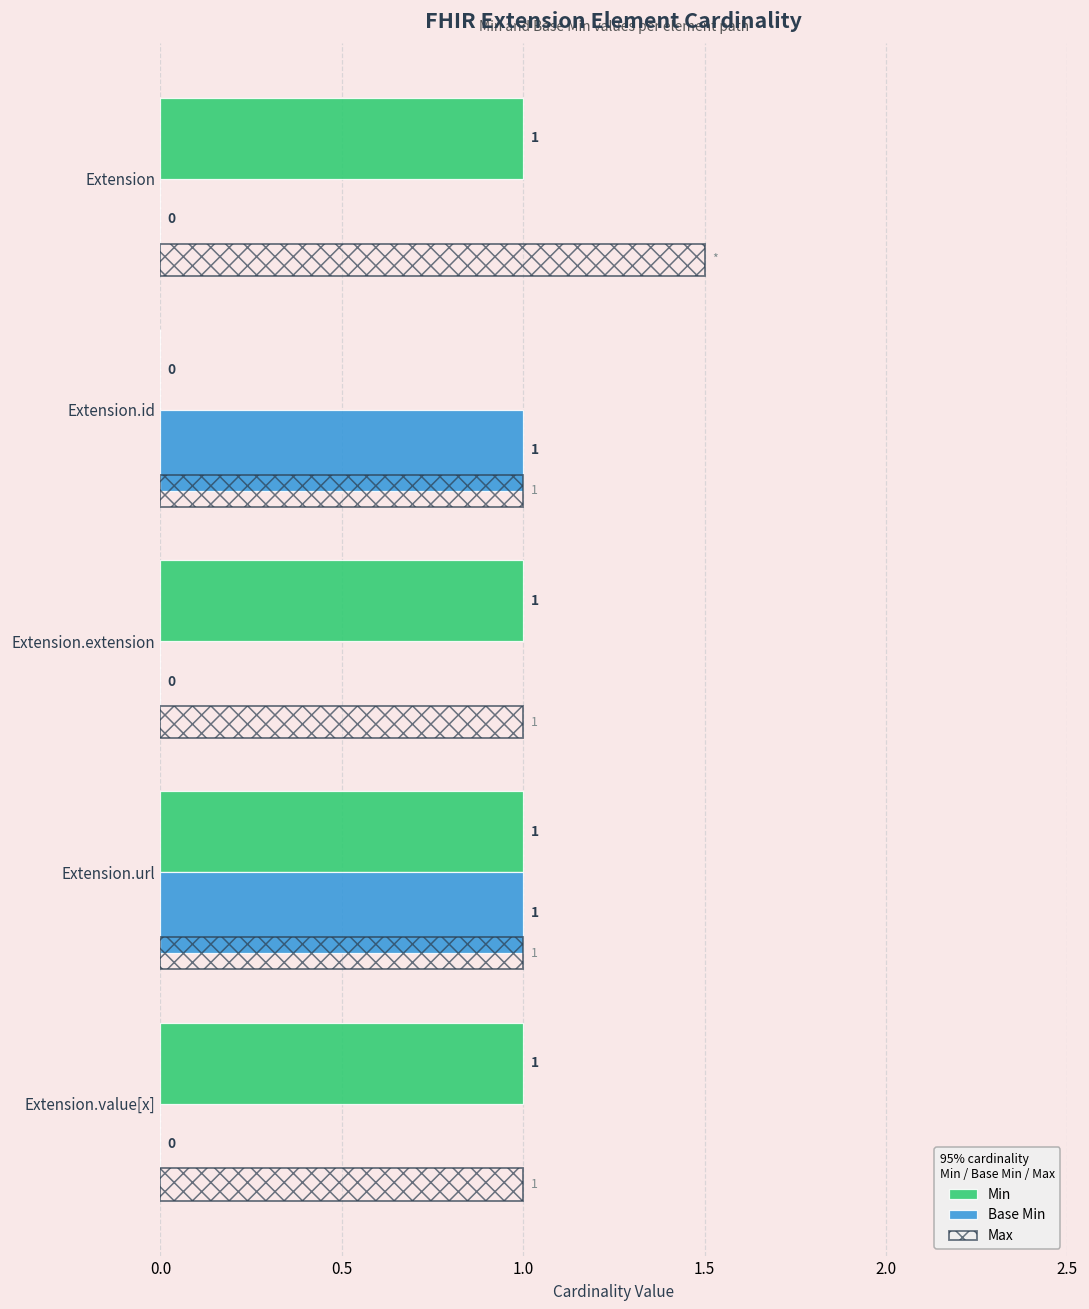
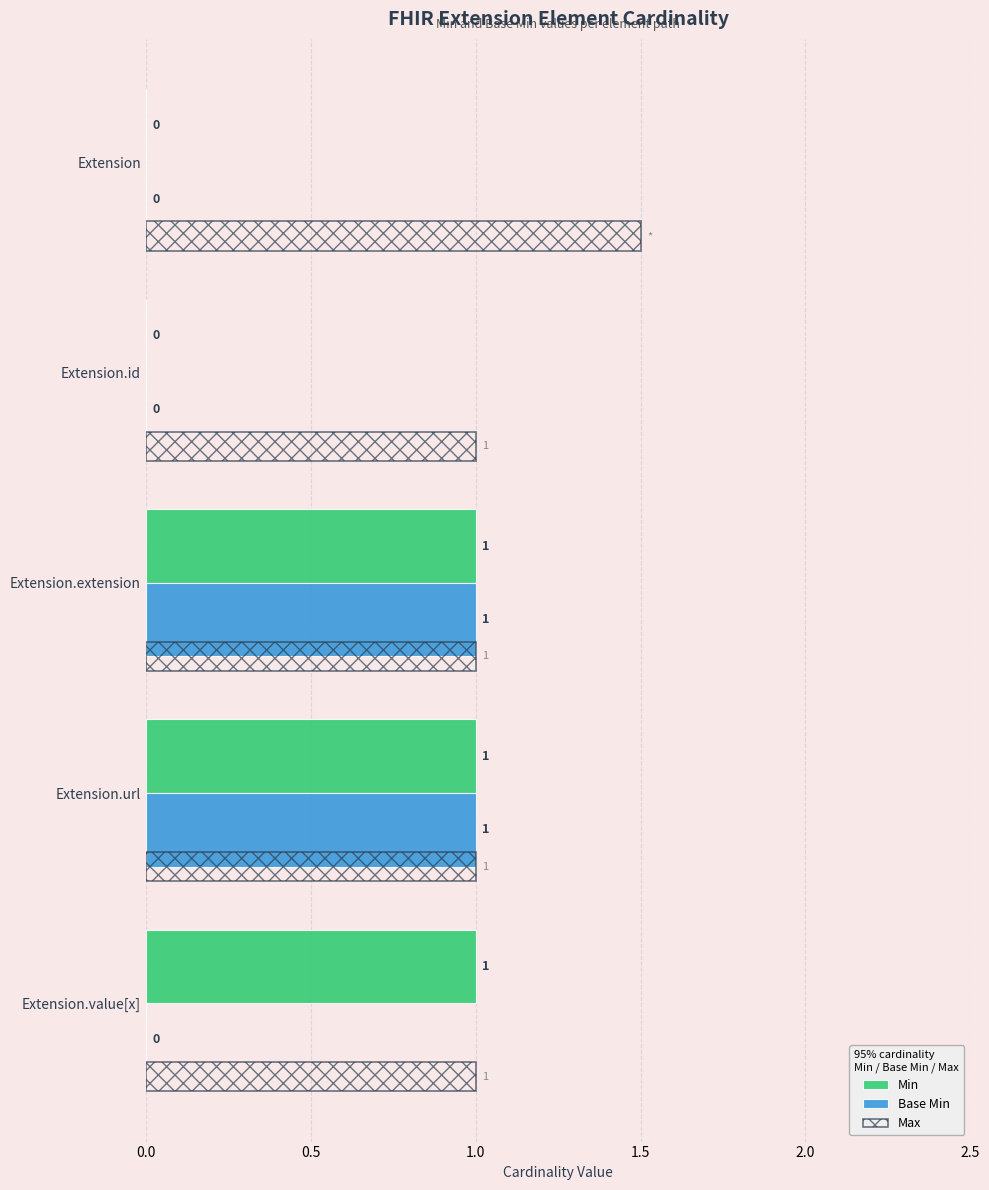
  {
    "Min": {
-     "Extension": 1,
+     "Extension": 0,
      "Extension.id": 0,
      "Extension.extension": 1,
      "Extension.url": 1,
      "Extension.value[x]": 1
    },
    "Base Min": {
      "Extension": 0,
-     "Extension.id": 1,
-     "Extension.extension": 0,
+     "Extension.id": 0,
+     "Extension.extension": 1,
      "Extension.url": 1,
      "Extension.value[x]": 0
    },
    "Max": {
      "Extension.id": 1,
      "Extension.extension": 1,
      "Extension.url": 1,
      "Extension.value[x]": 1
    }
  }
